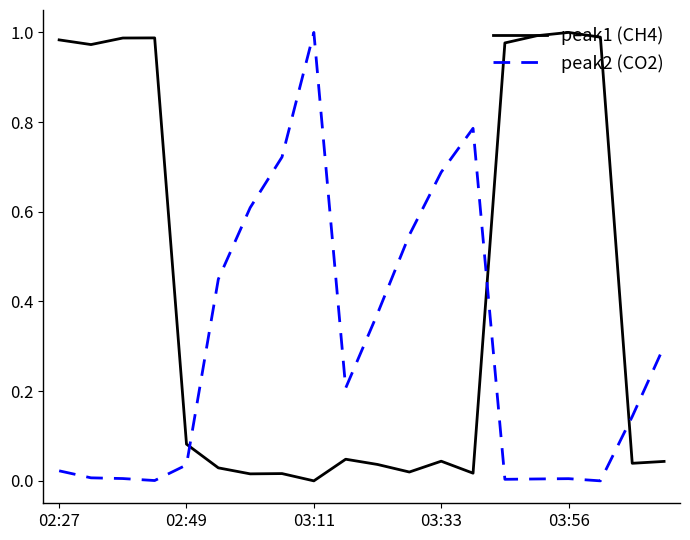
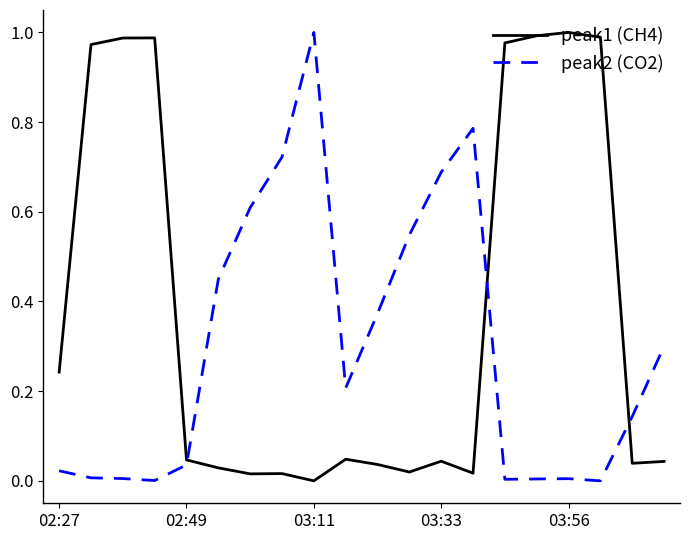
  {
    "peak1 (CH4)": {
-     "02:27": 0.98,
-     "02:49": 0.08,
+     "02:27": 0.24,
+     "02:49": 0.05,
      "03:11": 0.00,
      "03:33": 0.04,
      "03:56": 1.00
    },
    "peak2 (CO2)": {
      "02:27": 0.02,
      "02:49": 0.04,
      "03:11": 1.00,
      "03:33": 0.69,
      "03:56": 0.00
    }
  }
